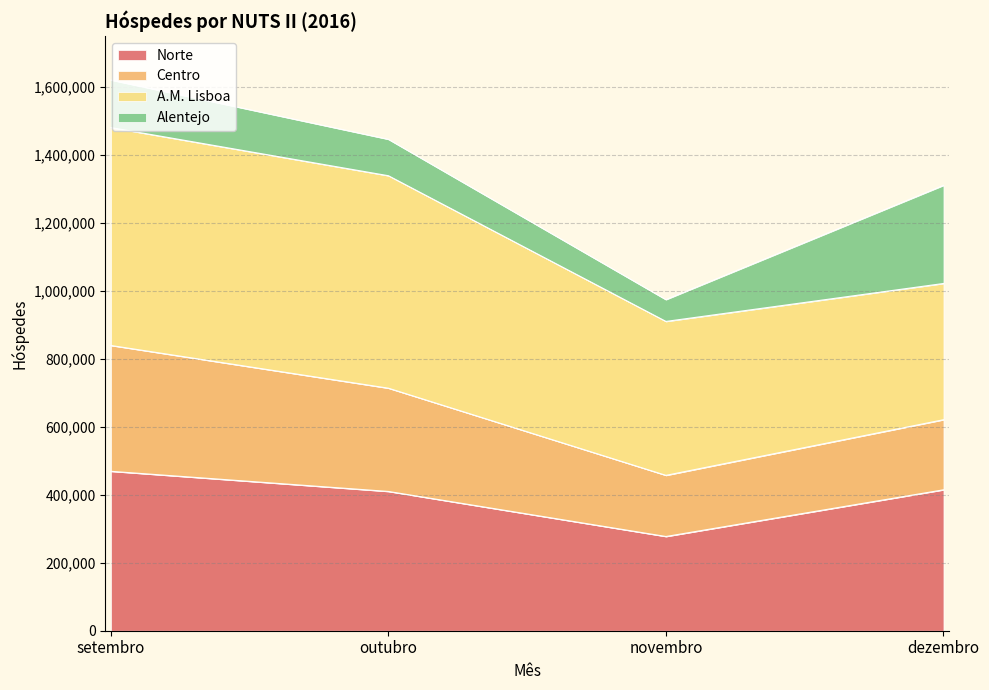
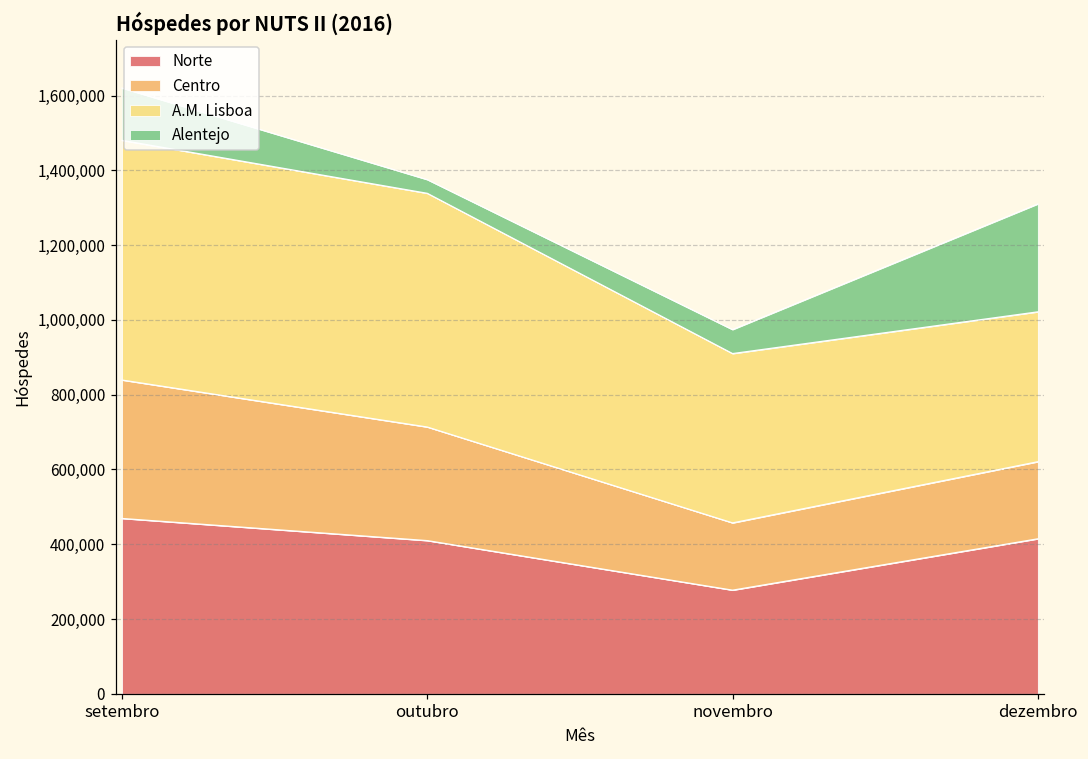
  {
    "Norte": {
      "setembro": "470,000",
      "outubro": "410,000",
      "novembro": "280,000",
      "dezembro": "410,000"
    },
    "Alentejo": {
      "setembro": "140,000",
-     "outubro": "110,000",
+     "outubro": "40,000",
      "novembro": "60,000",
      "dezembro": "290,000"
    }
  }
